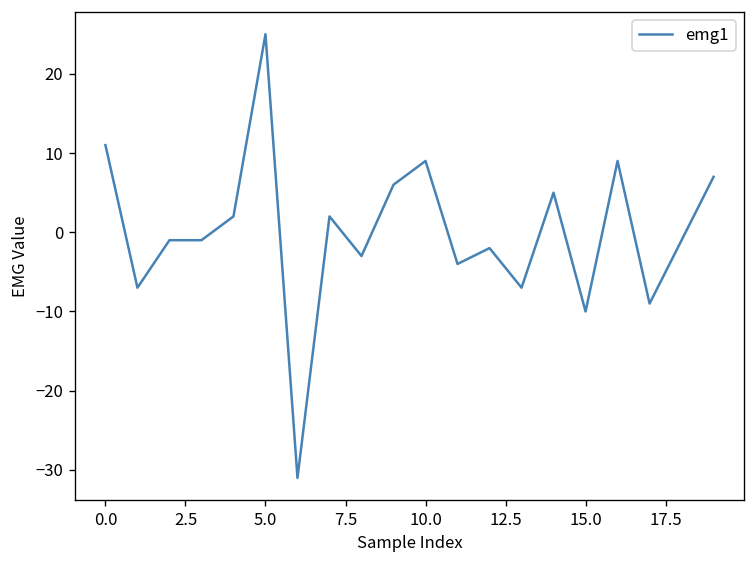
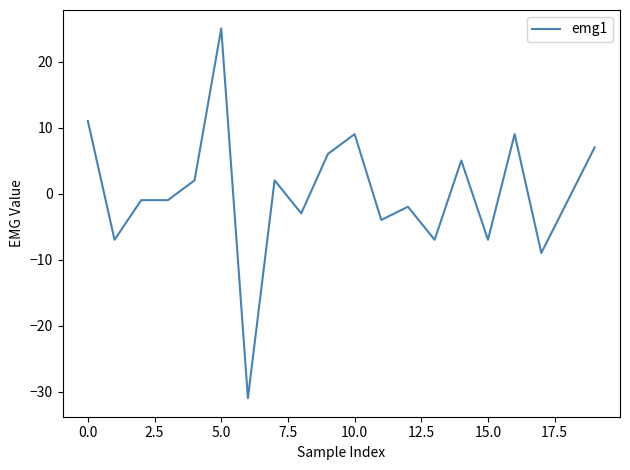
  {
    "0.0": 11,
    "5.0": 25,
    "10.0": 9,
-   "15.0": -10
+   "15.0": -7
  }
